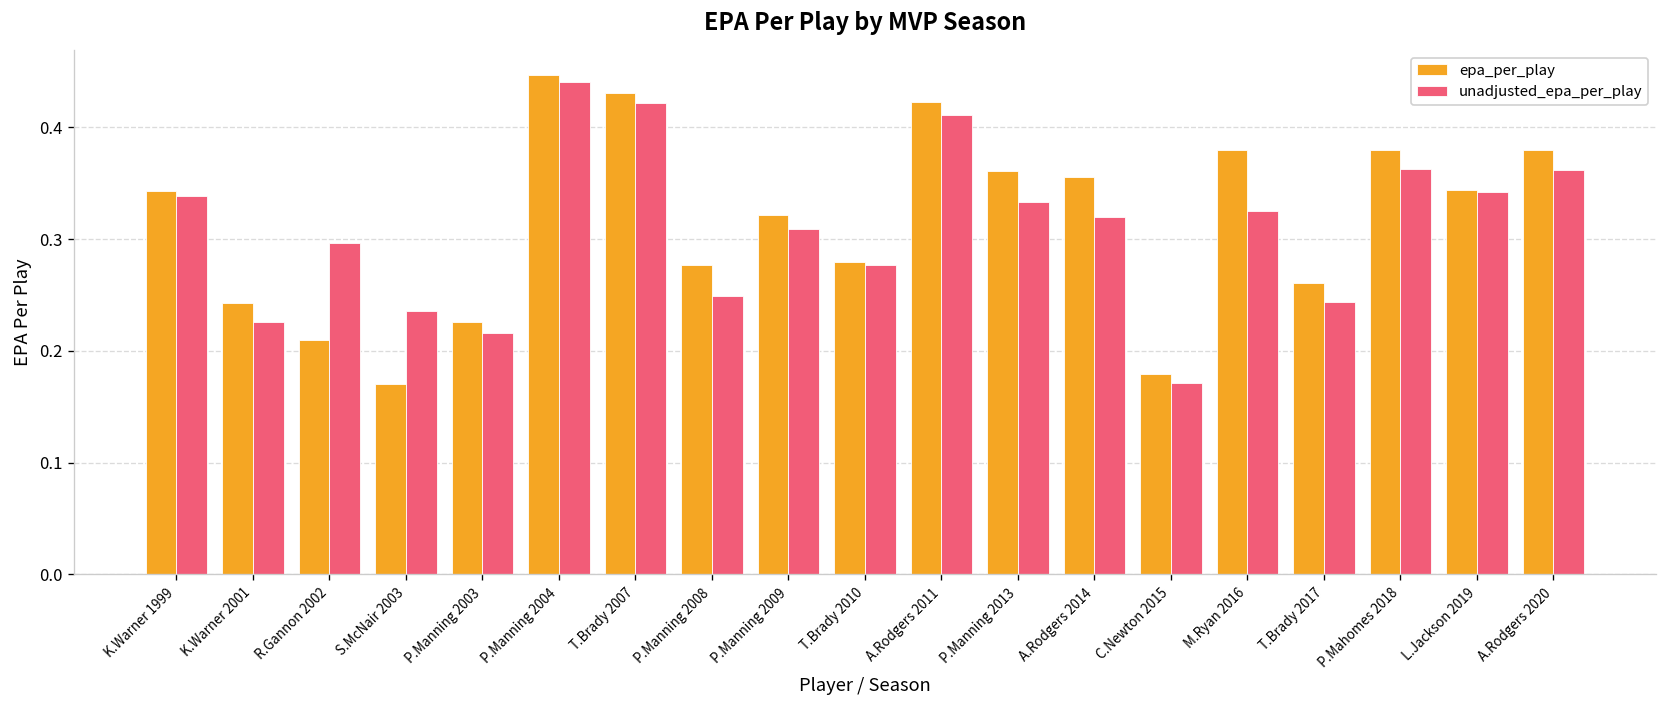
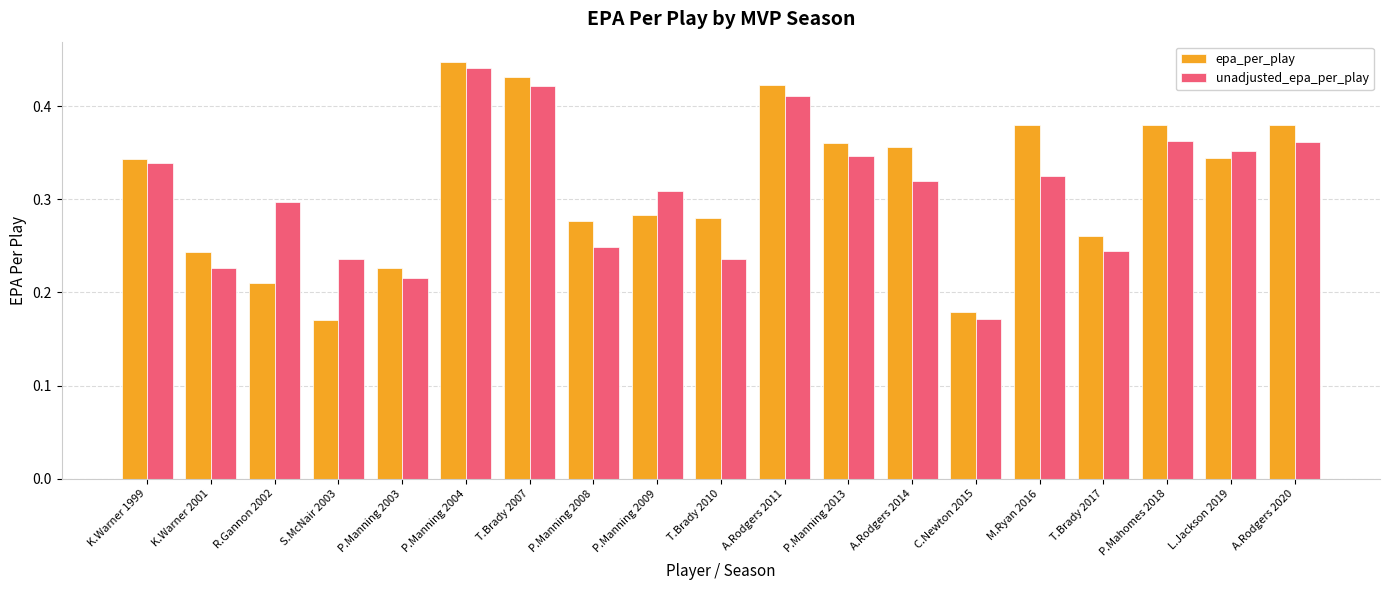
  {
    "epa_per_play": {
      "K.Warner 1999": 0.34,
      "K.Warner 2001": 0.24,
      "R.Gannon 2002": 0.21,
      "S.McNair 2003": 0.17,
      "P.Manning 2003": 0.23,
      "P.Manning 2004": 0.45,
      "T.Brady 2007": 0.43,
      "P.Manning 2008": 0.28,
-     "P.Manning 2009": 0.32,
+     "P.Manning 2009": 0.28,
      "T.Brady 2010": 0.28,
      "A.Rodgers 2011": 0.42,
      "P.Manning 2013": 0.36,
      "A.Rodgers 2014": 0.36,
      "C.Newton 2015": 0.18,
      "M.Ryan 2016": 0.38,
      "T.Brady 2017": 0.26,
      "P.Mahomes 2018": 0.38,
      "L.Jackson 2019": 0.34,
      "A.Rodgers 2020": 0.38
    },
    "unadjusted_epa_per_play": {
      "K.Warner 1999": 0.34,
      "K.Warner 2001": 0.23,
      "R.Gannon 2002": 0.30,
      "S.McNair 2003": 0.24,
      "P.Manning 2003": 0.22,
      "P.Manning 2004": 0.44,
      "T.Brady 2007": 0.42,
      "P.Manning 2008": 0.25,
      "P.Manning 2009": 0.31,
-     "T.Brady 2010": 0.28,
+     "T.Brady 2010": 0.24,
      "A.Rodgers 2011": 0.41,
-     "P.Manning 2013": 0.33,
+     "P.Manning 2013": 0.35,
      "A.Rodgers 2014": 0.32,
      "C.Newton 2015": 0.17,
      "M.Ryan 2016": 0.33,
      "T.Brady 2017": 0.24,
      "P.Mahomes 2018": 0.36,
-     "L.Jackson 2019": 0.34,
+     "L.Jackson 2019": 0.35,
      "A.Rodgers 2020": 0.36
    }
  }
